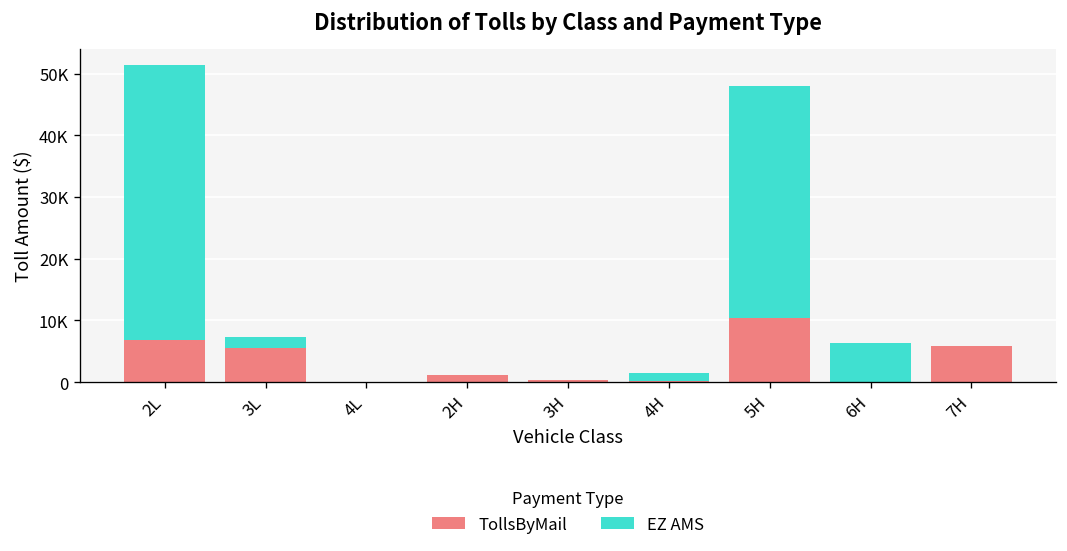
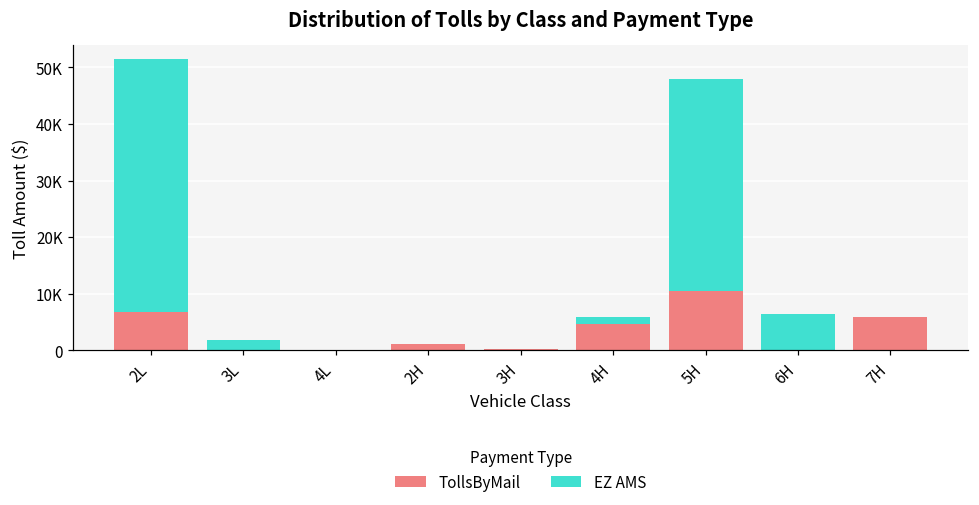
  {
    "TollsByMail": {
      "2L": 7000,
-     "3L": 5000,
+     "3L": 0,
      "2H": 1000,
-     "4H": 0,
+     "4H": 5000,
      "5H": 10000,
      "7H": 6000
    },
    "EZ AMS": {
      "2L": 45000,
      "3L": 2000,
      "2H": 0,
      "3H": 0,
      "4H": 1000,
      "5H": 38000,
      "6H": 6000,
      "7H": 0
    }
  }
